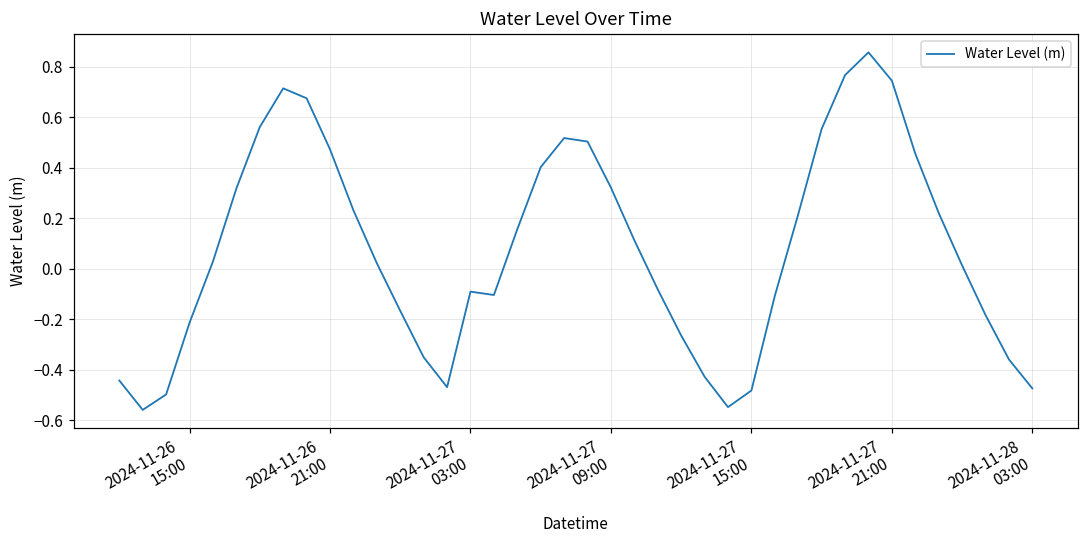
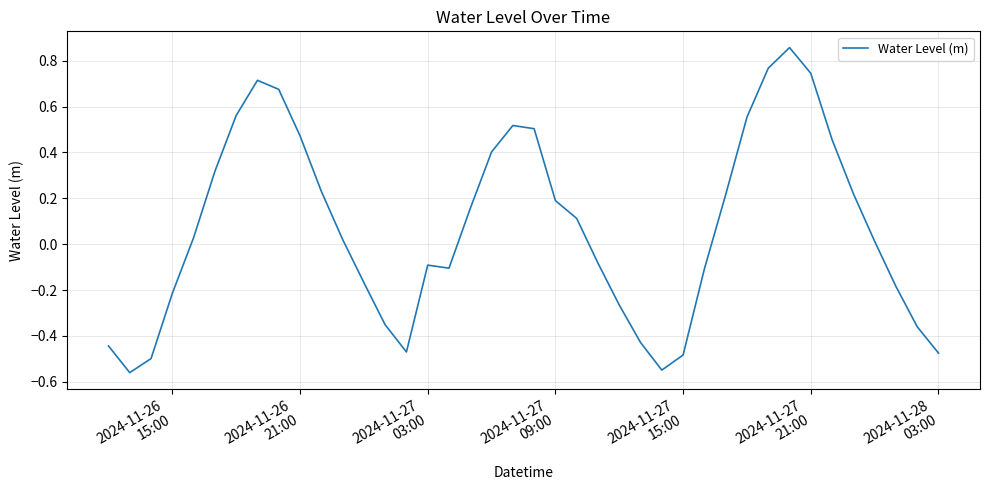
  {
    "2024-11-26 15:00": -0.21,
    "2024-11-26 21:00": 0.47,
    "2024-11-27 03:00": -0.09,
-   "2024-11-27 09:00": 0.32,
+   "2024-11-27 09:00": 0.19,
    "2024-11-27 15:00": -0.48,
    "2024-11-27 21:00": 0.74,
    "2024-11-28 03:00": -0.47
  }
